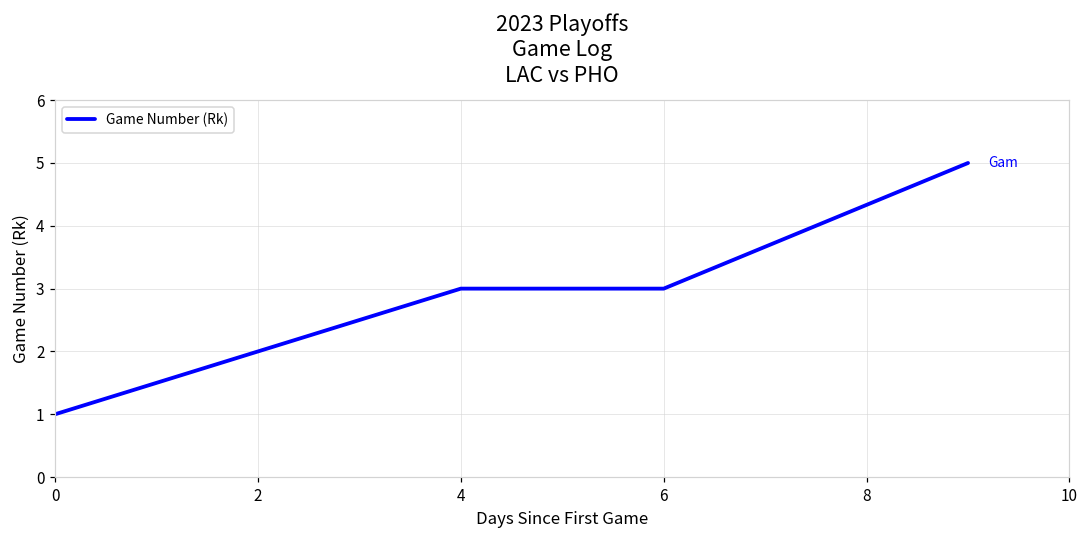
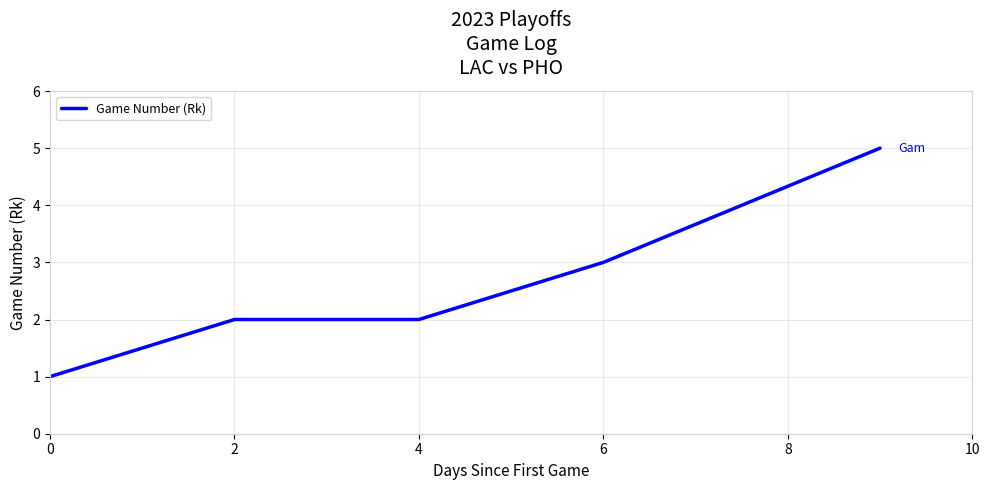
  {
    "0": 1,
    "2": 2,
-   "4": 3,
+   "4": 2,
    "6": 3
  }
